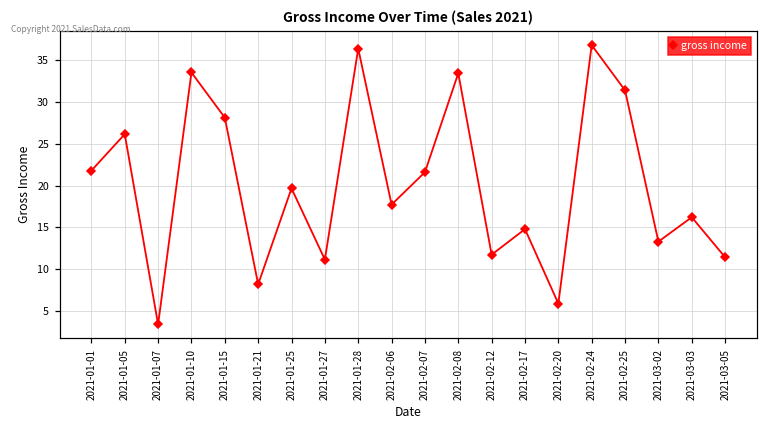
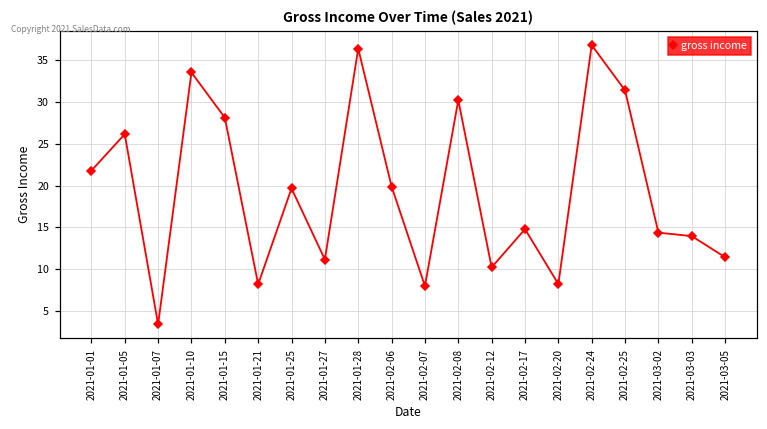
  {
    "2021-01-01": 22,
    "2021-01-05": 26,
    "2021-01-07": 3,
    "2021-01-10": 34,
    "2021-01-15": 28,
    "2021-01-21": 8,
    "2021-01-25": 20,
    "2021-01-27": 11,
    "2021-01-28": 36,
-   "2021-02-06": 18,
-   "2021-02-07": 22,
-   "2021-02-08": 33,
-   "2021-02-12": 12,
+   "2021-02-06": 20,
+   "2021-02-07": 8,
+   "2021-02-08": 30,
+   "2021-02-12": 10,
    "2021-02-17": 15,
-   "2021-02-20": 6,
+   "2021-02-20": 8,
    "2021-02-24": 37,
    "2021-02-25": 31,
-   "2021-03-02": 13,
-   "2021-03-03": 16,
+   "2021-03-02": 14,
+   "2021-03-03": 14,
    "2021-03-05": 11
  }
